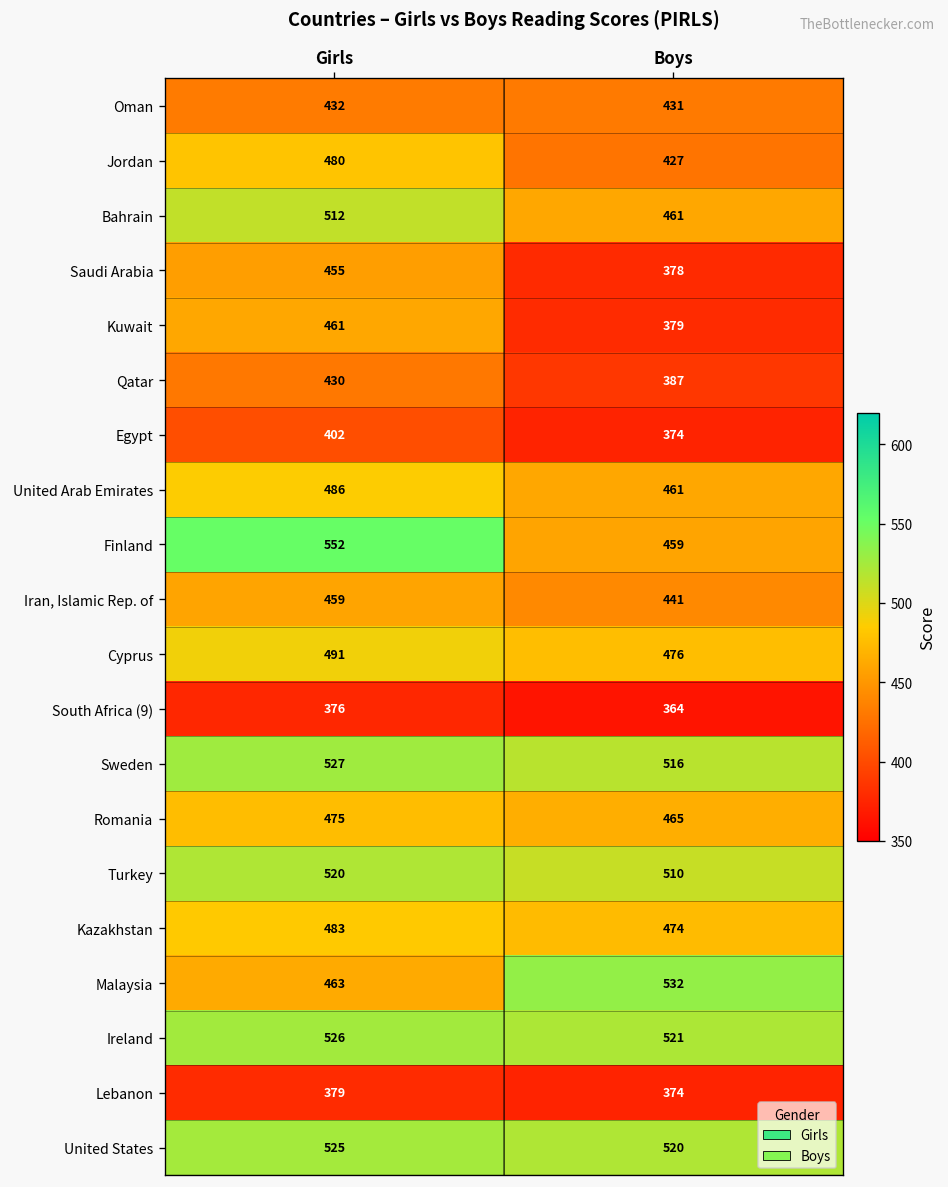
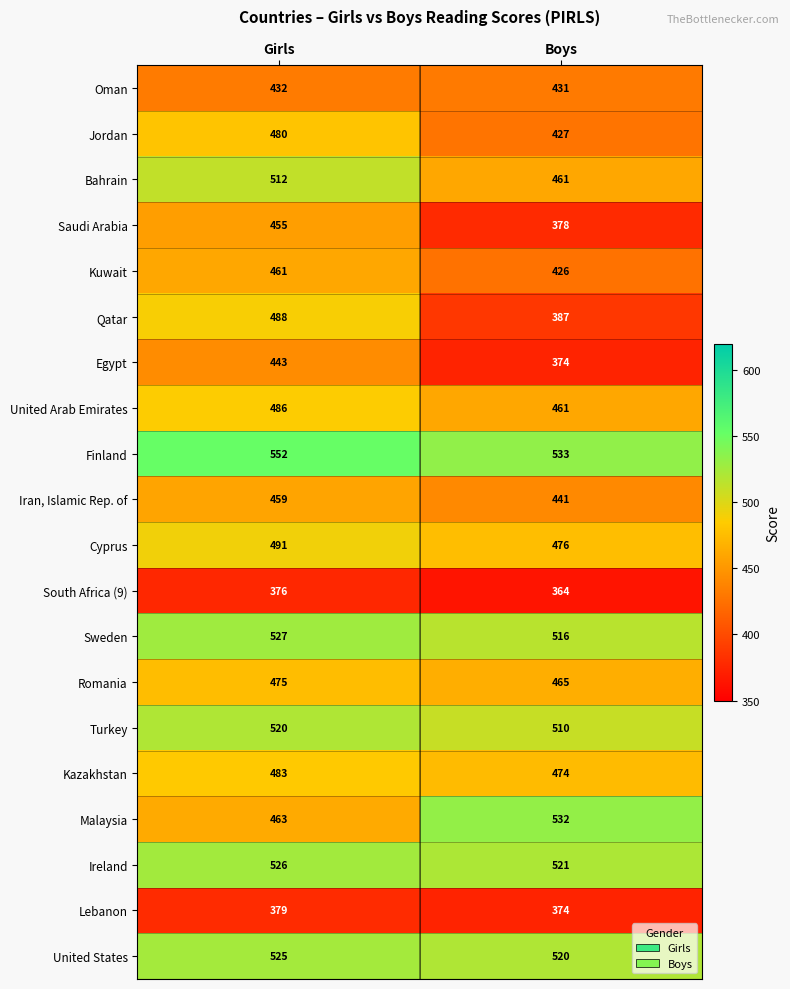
  {
    "Oman": {
      "Girls": 432,
      "Boys": 431
    },
    "Jordan": {
      "Girls": 480,
      "Boys": 427
    },
    "Bahrain": {
      "Girls": 512,
      "Boys": 461
    },
    "Saudi Arabia": {
      "Girls": 455,
      "Boys": 378
    },
    "Kuwait": {
      "Girls": 461,
-     "Boys": 379
+     "Boys": 426
    },
    "Qatar": {
-     "Girls": 430,
+     "Girls": 488,
      "Boys": 387
    },
    "Egypt": {
-     "Girls": 402,
+     "Girls": 443,
      "Boys": 374
    },
    "United Arab Emirates": {
      "Girls": 486,
      "Boys": 461
    },
    "Finland": {
      "Girls": 552,
-     "Boys": 459
+     "Boys": 533
    },
    "Iran, Islamic Rep. of": {
      "Girls": 459,
      "Boys": 441
    },
    "Cyprus": {
      "Girls": 491,
      "Boys": 476
    },
    "South Africa (9)": {
      "Girls": 376,
      "Boys": 364
    },
    "Sweden": {
      "Girls": 527,
      "Boys": 516
    },
    "Romania": {
      "Girls": 475,
      "Boys": 465
    },
    "Turkey": {
      "Girls": 520,
      "Boys": 510
    },
    "Kazakhstan": {
      "Girls": 483,
      "Boys": 474
    },
    "Malaysia": {
      "Girls": 463,
      "Boys": 532
    },
    "Ireland": {
      "Girls": 526,
      "Boys": 521
    },
    "Lebanon": {
      "Girls": 379,
      "Boys": 374
    },
    "United States": {
      "Girls": 525,
      "Boys": 520
    }
  }
